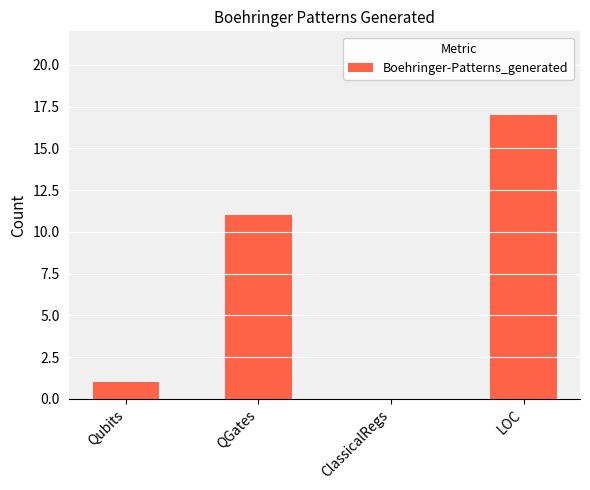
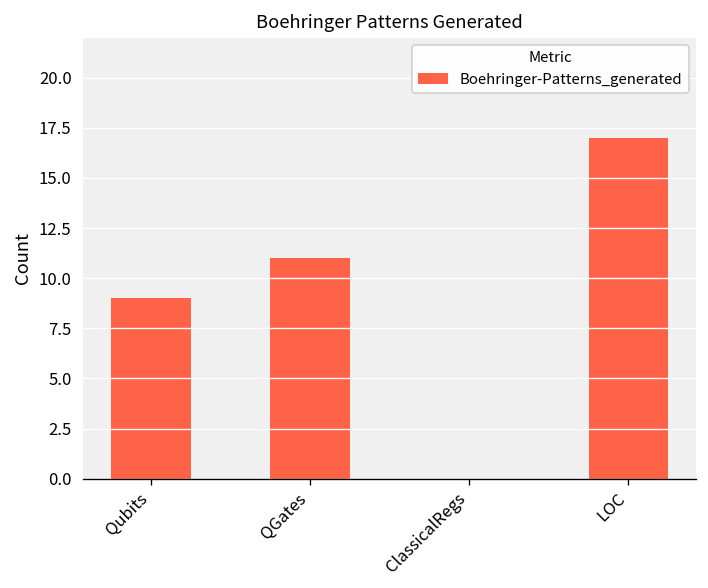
  {
-   "Qubits": 1,
+   "Qubits": 9,
    "QGates": 11,
    "ClassicalRegs": 0,
    "LOC": 17
  }
